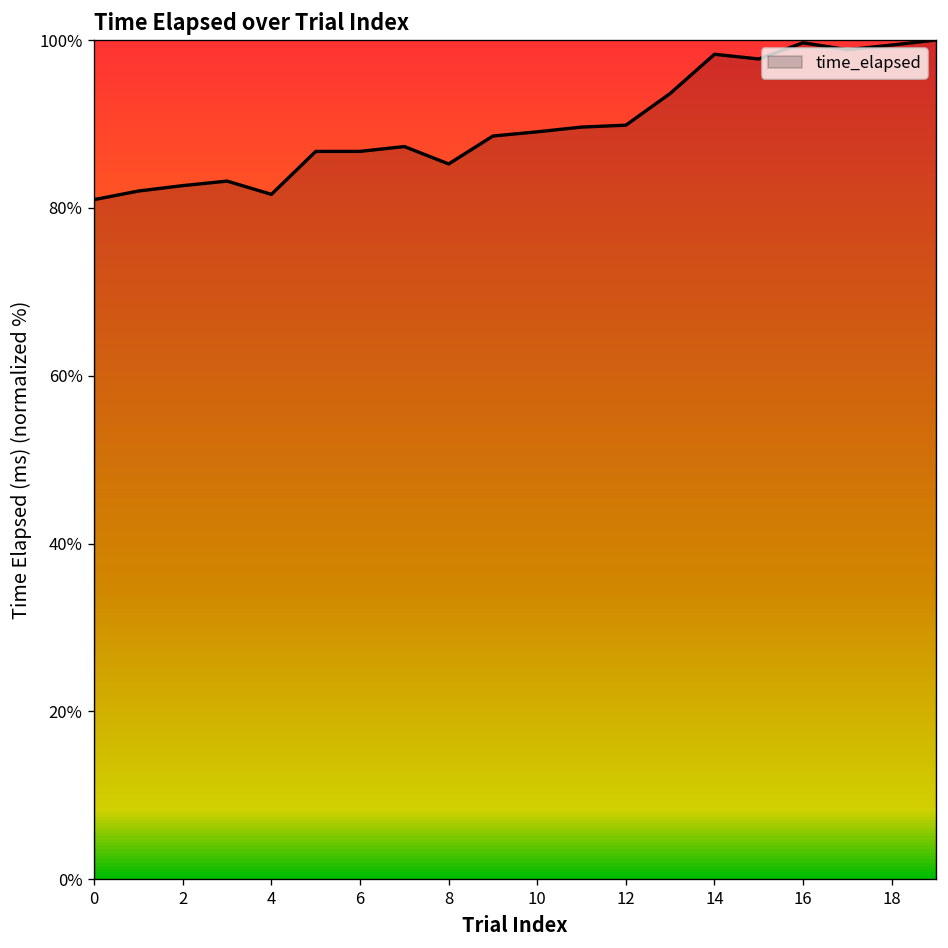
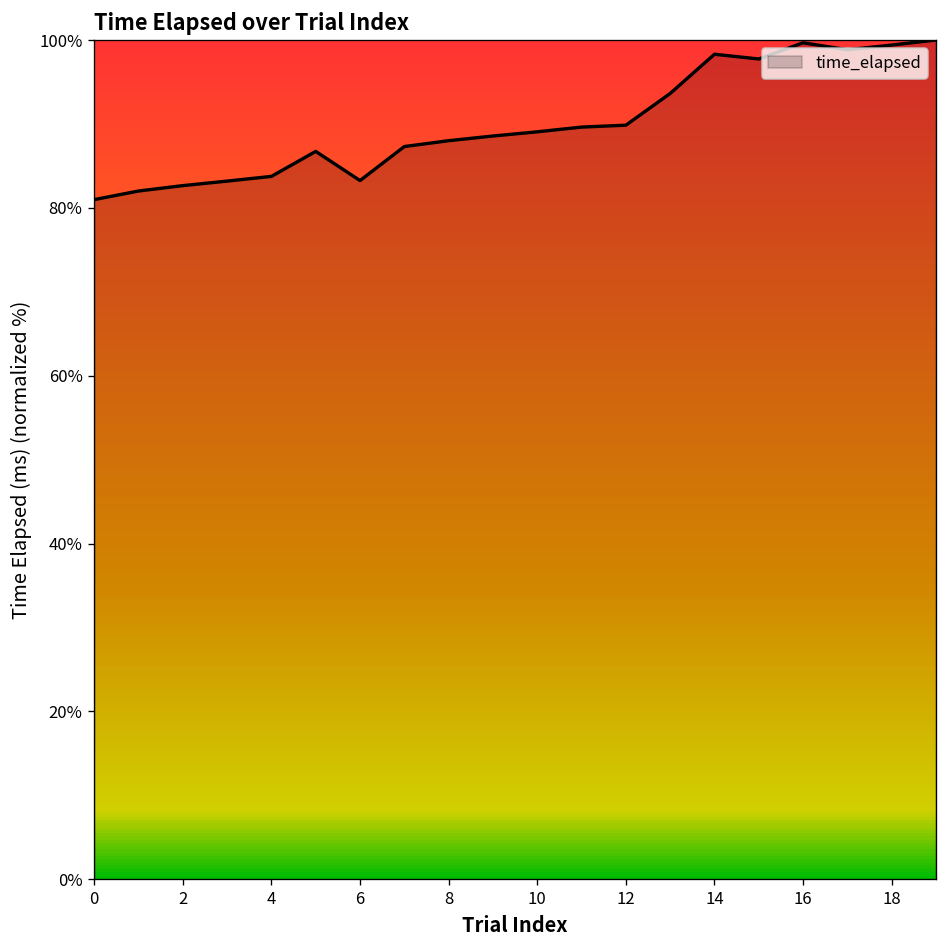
  {
    "0": "81%",
    "2": "83%",
-   "4": "82%",
-   "6": "87%",
-   "8": "85%",
+   "4": "84%",
+   "6": "83%",
+   "8": "88%",
    "10": "89%",
    "12": "90%",
    "14": "98%",
    "16": "100%",
    "18": "99%"
  }
